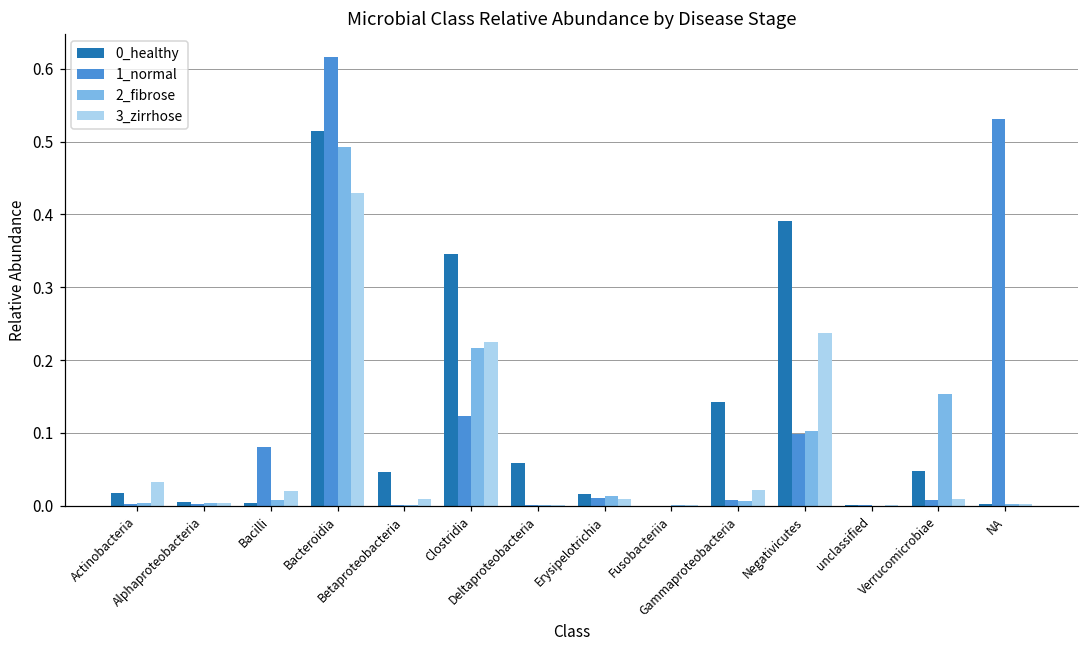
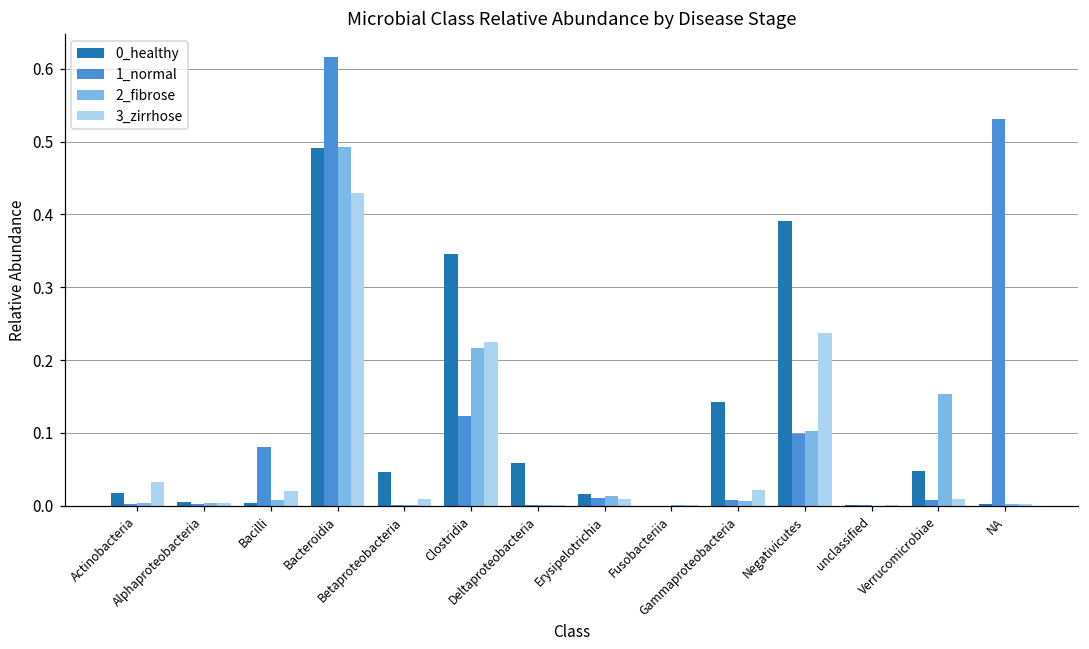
  {
    "0_healthy": {
      "Actinobacteria": 0.02,
      "Alphaproteobacteria": 0.01,
      "Bacilli": 0.00,
-     "Bacteroidia": 0.51,
+     "Bacteroidia": 0.49,
      "Betaproteobacteria": 0.05,
      "Clostridia": 0.35,
      "Deltaproteobacteria": 0.06,
      "Erysipelotrichia": 0.02,
      "Gammaproteobacteria": 0.14,
      "Negativicutes": 0.39,
      "Verrucomicrobiae": 0.05
    },
    "1_normal": {
      "Bacilli": 0.08,
      "Bacteroidia": 0.62,
      "Clostridia": 0.12,
      "Erysipelotrichia": 0.01,
      "Gammaproteobacteria": 0.01,
      "Negativicutes": 0.10,
      "Verrucomicrobiae": 0.01,
      "NA": 0.53
    }
  }
